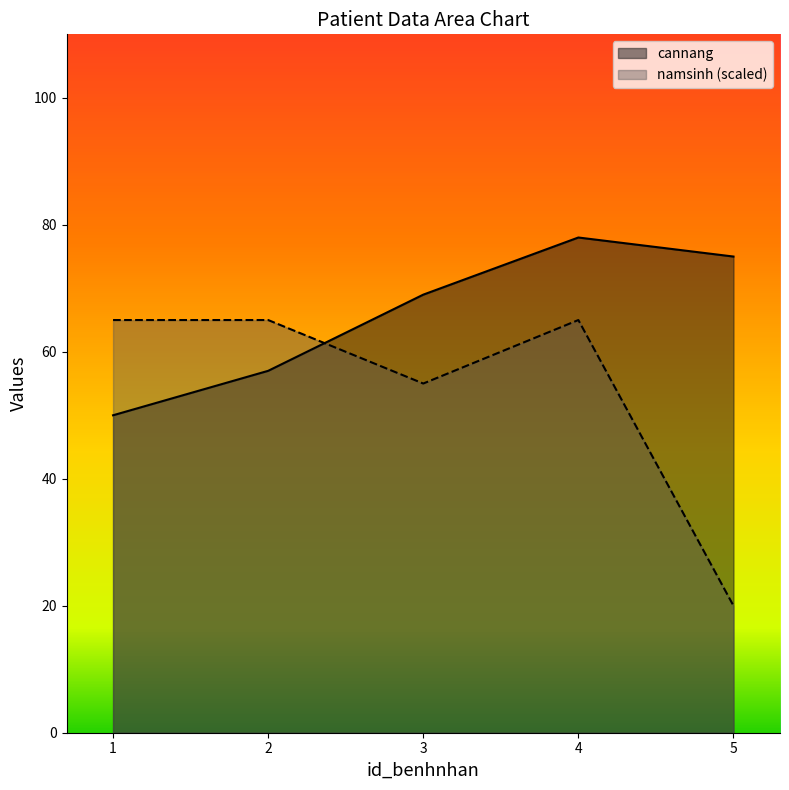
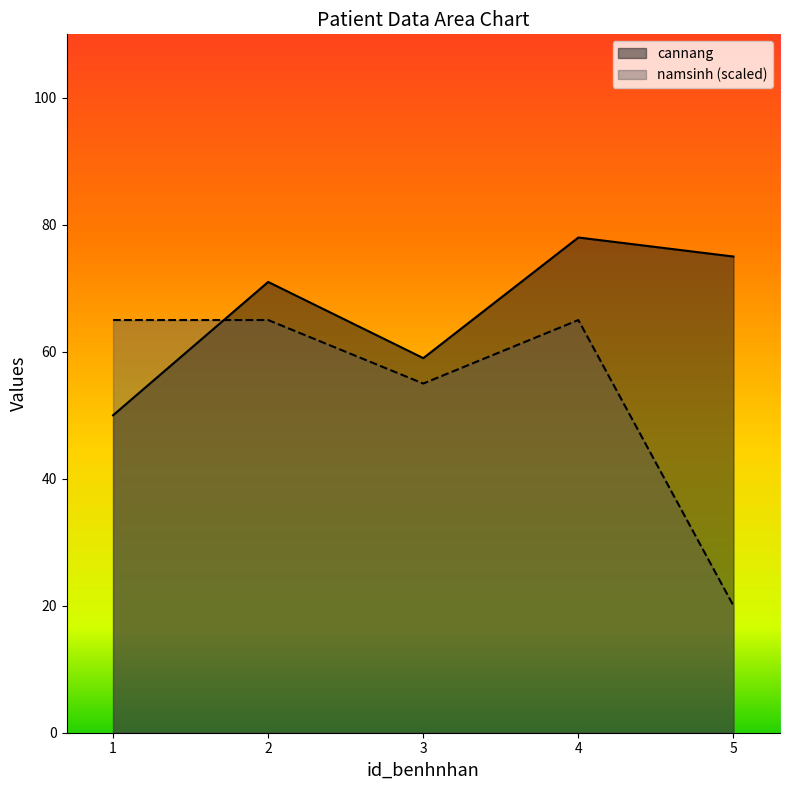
  {
    "cannang": {
      "1": 50,
-     "2": 57,
-     "3": 69,
+     "2": 71,
+     "3": 59,
      "4": 78,
      "5": 75
    },
    "namsinh (scaled)": {
      "1": 65,
      "2": 65,
      "3": 55,
      "4": 65,
      "5": 20
    }
  }
